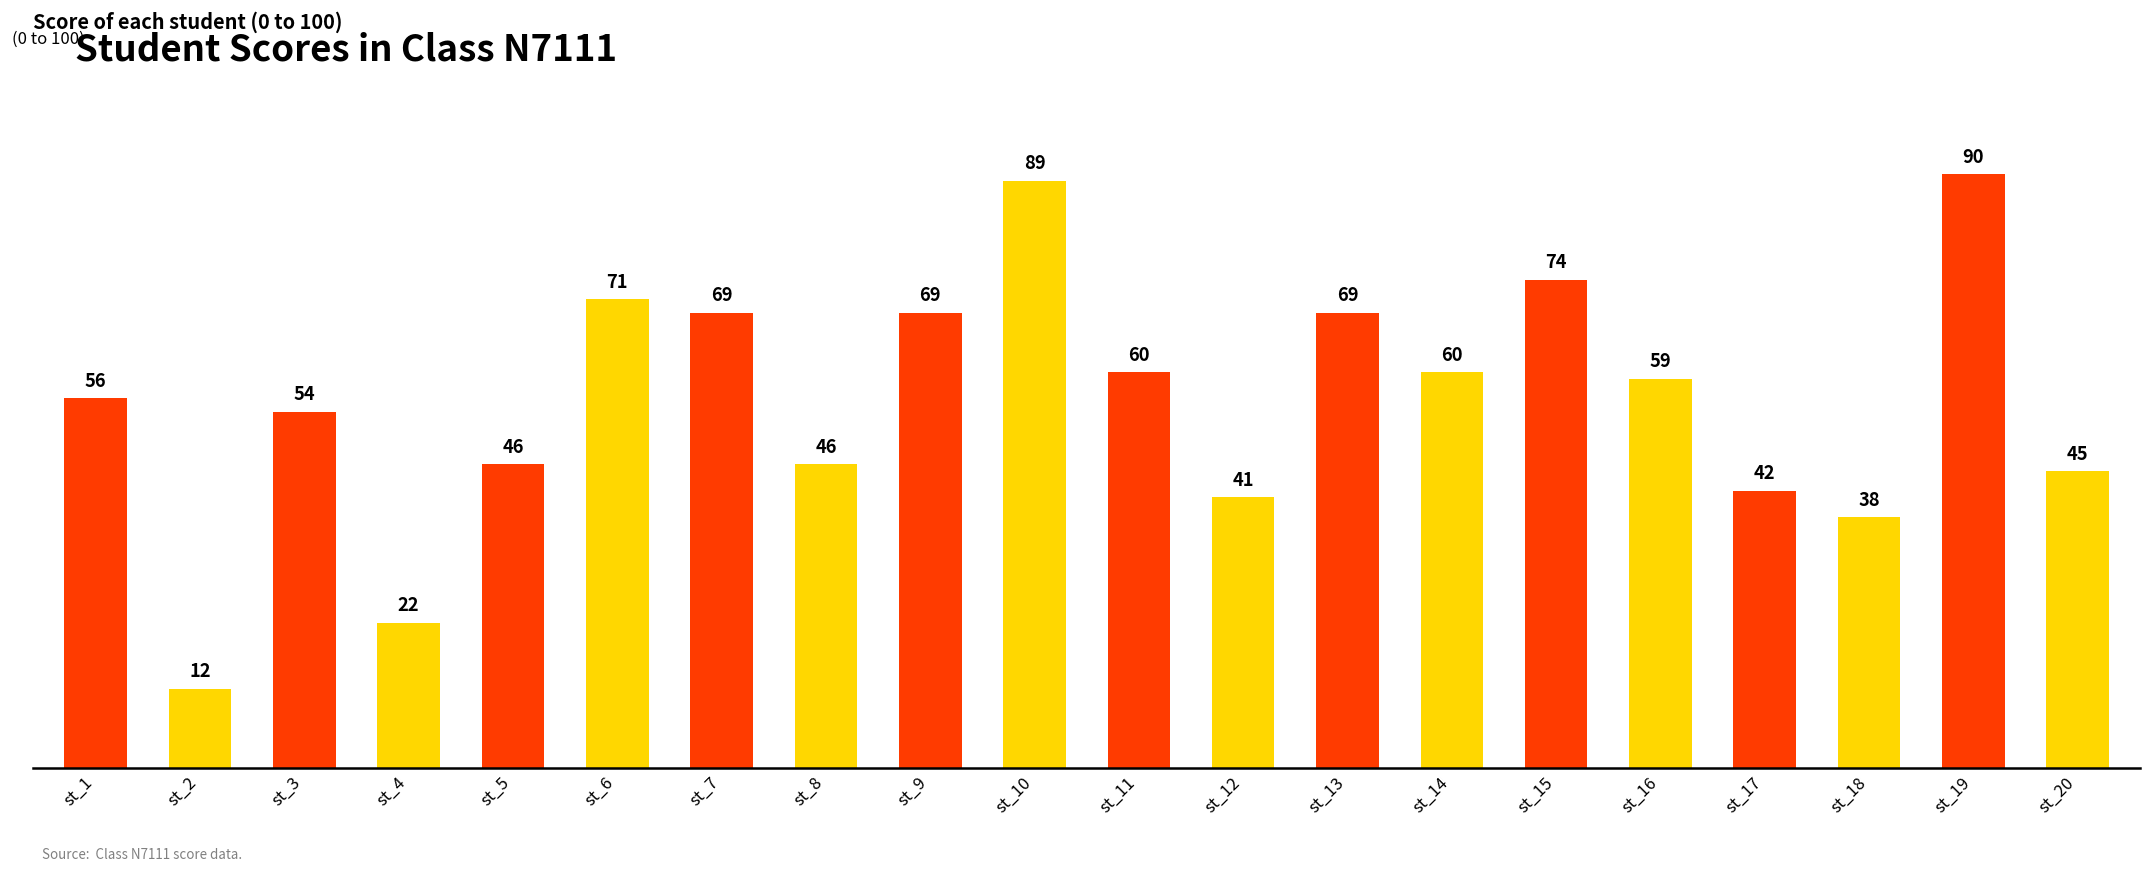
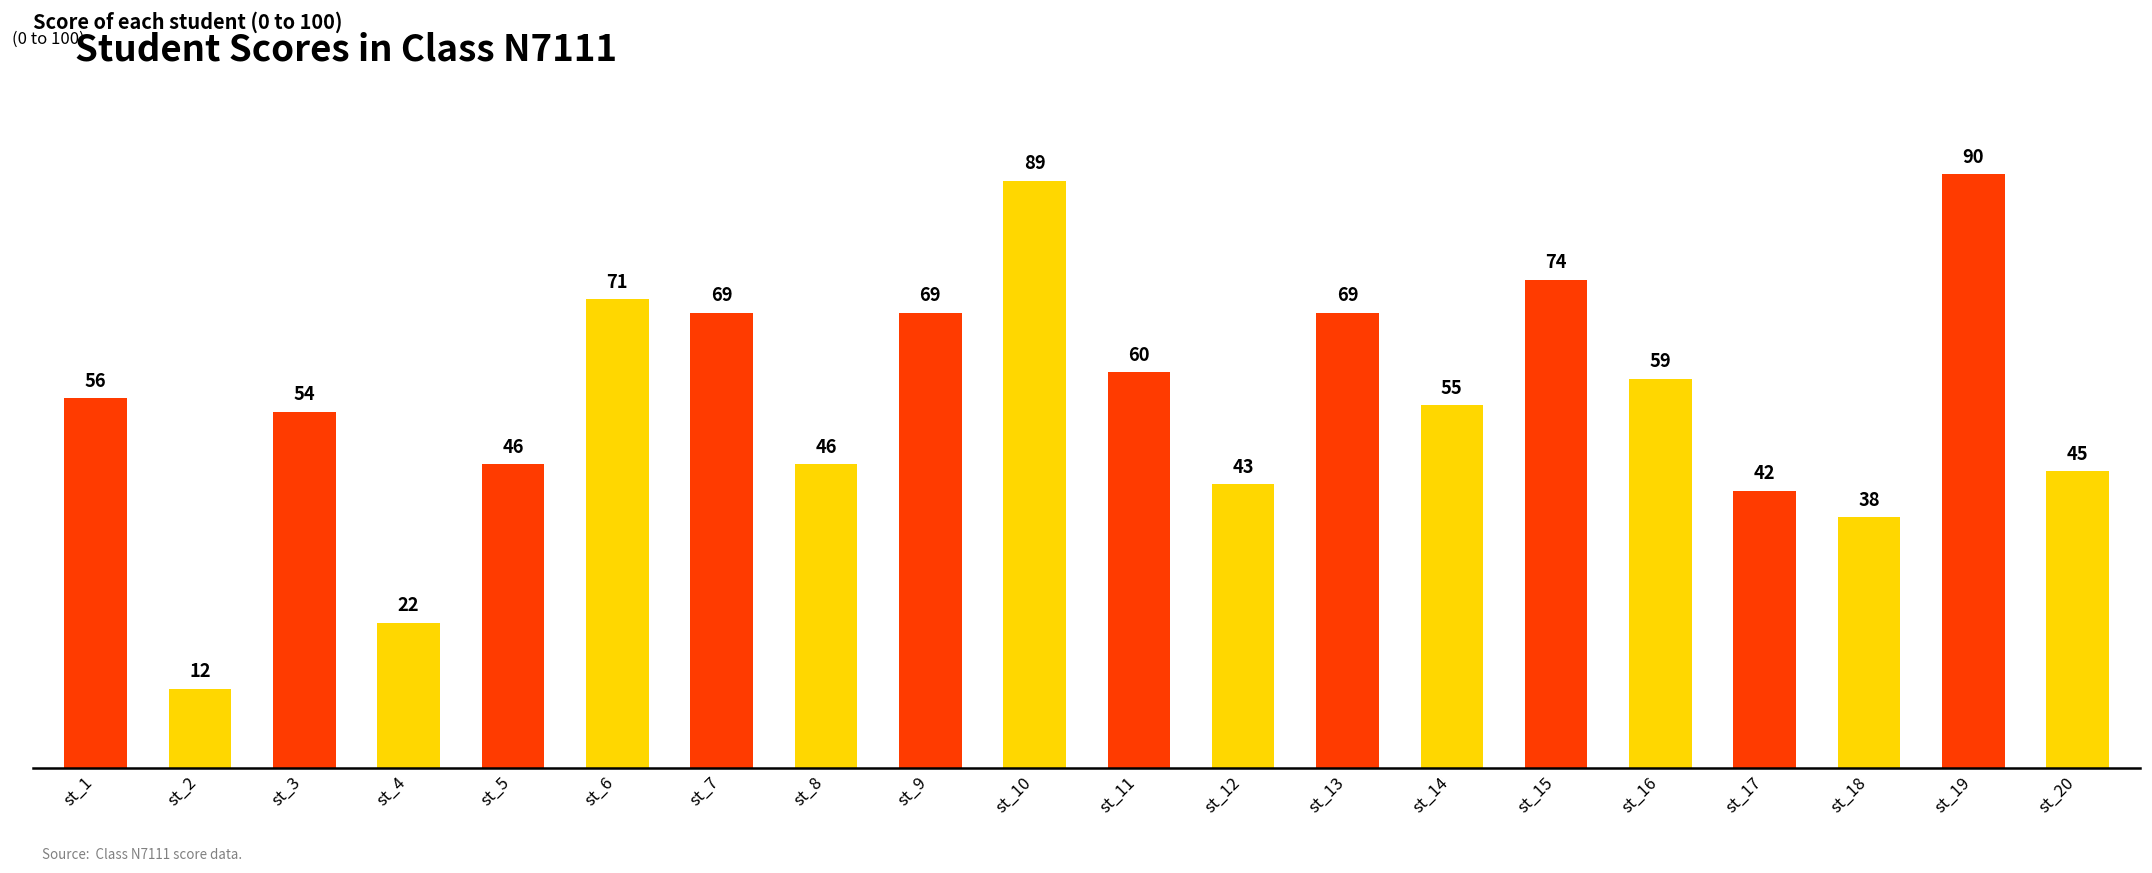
  {
    "st_1": 56,
    "st_2": 12,
    "st_3": 54,
    "st_4": 22,
    "st_5": 46,
    "st_6": 71,
    "st_7": 69,
    "st_8": 46,
    "st_9": 69,
    "st_10": 89,
    "st_11": 60,
-   "st_12": 41,
+   "st_12": 43,
    "st_13": 69,
-   "st_14": 60,
+   "st_14": 55,
    "st_15": 74,
    "st_16": 59,
    "st_17": 42,
    "st_18": 38,
    "st_19": 90,
    "st_20": 45
  }
